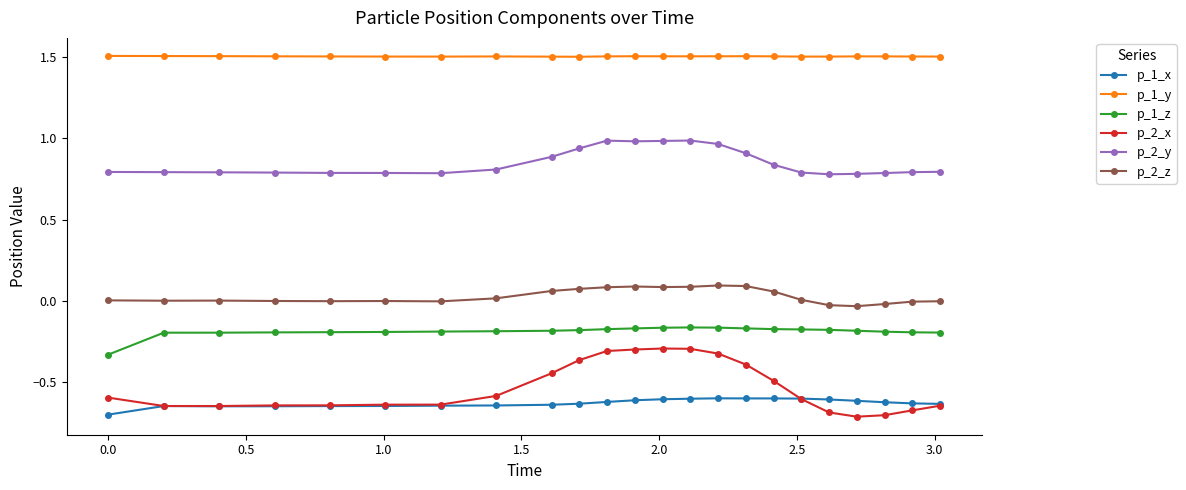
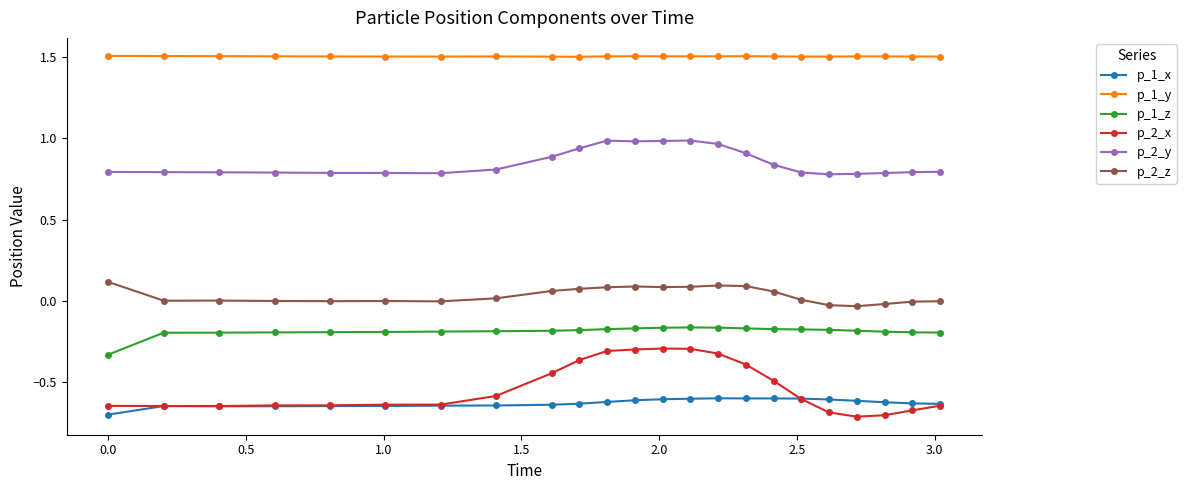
  {
    "p_1_x": {
      "0.0": -0.70
    },
    "p_1_y": {
      "0.0": 1.51
    },
    "p_1_z": {
      "0.0": -0.33
    },
    "p_2_x": {
-     "0.0": -0.59
+     "0.0": -0.64
    },
    "p_2_y": {
      "0.0": 0.79
    },
    "p_2_z": {
-     "0.0": 0.00
+     "0.0": 0.12
    }
  }
